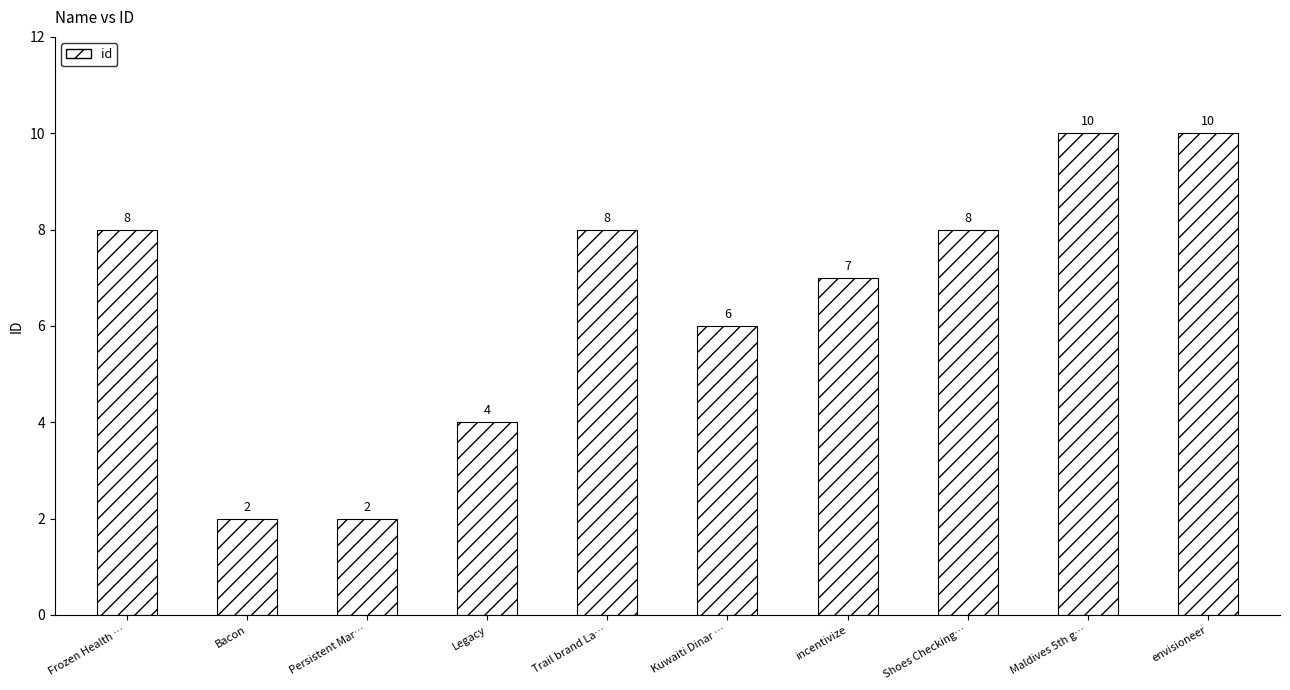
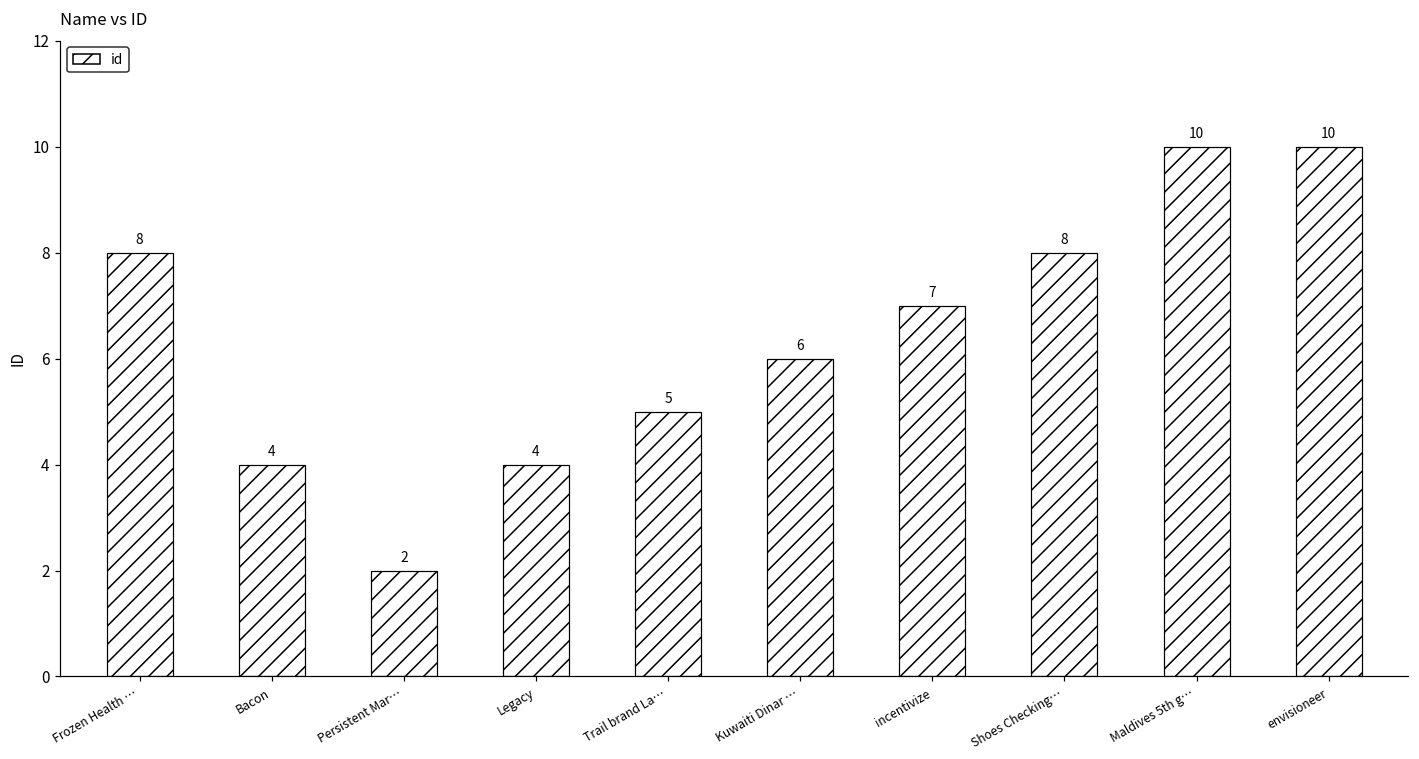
  {
    "Frozen Health …": 8,
-   "Bacon": 2,
+   "Bacon": 4,
    "Persistent Mar…": 2,
    "Legacy": 4,
-   "Trail brand La…": 8,
+   "Trail brand La…": 5,
    "Kuwaiti Dinar …": 6,
    "incentivize": 7,
    "Shoes Checking…": 8,
    "Maldives 5th g…": 10,
    "envisioneer": 10
  }
